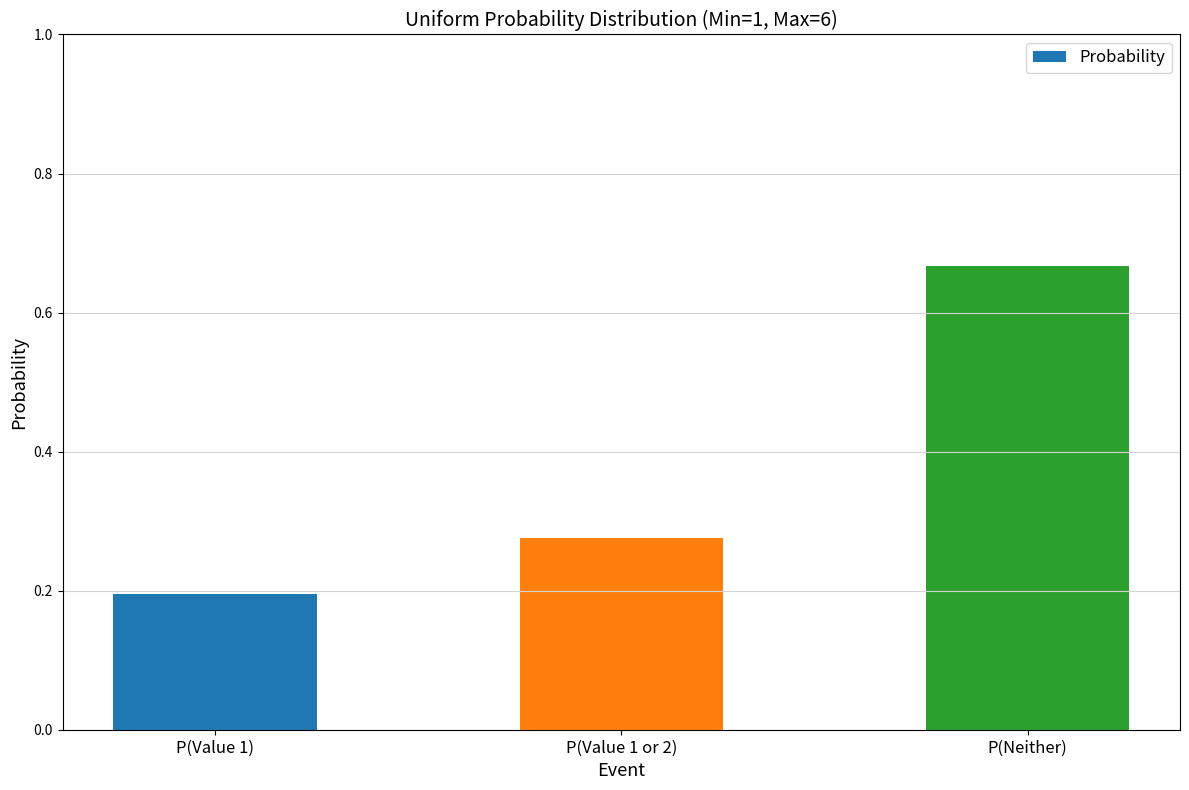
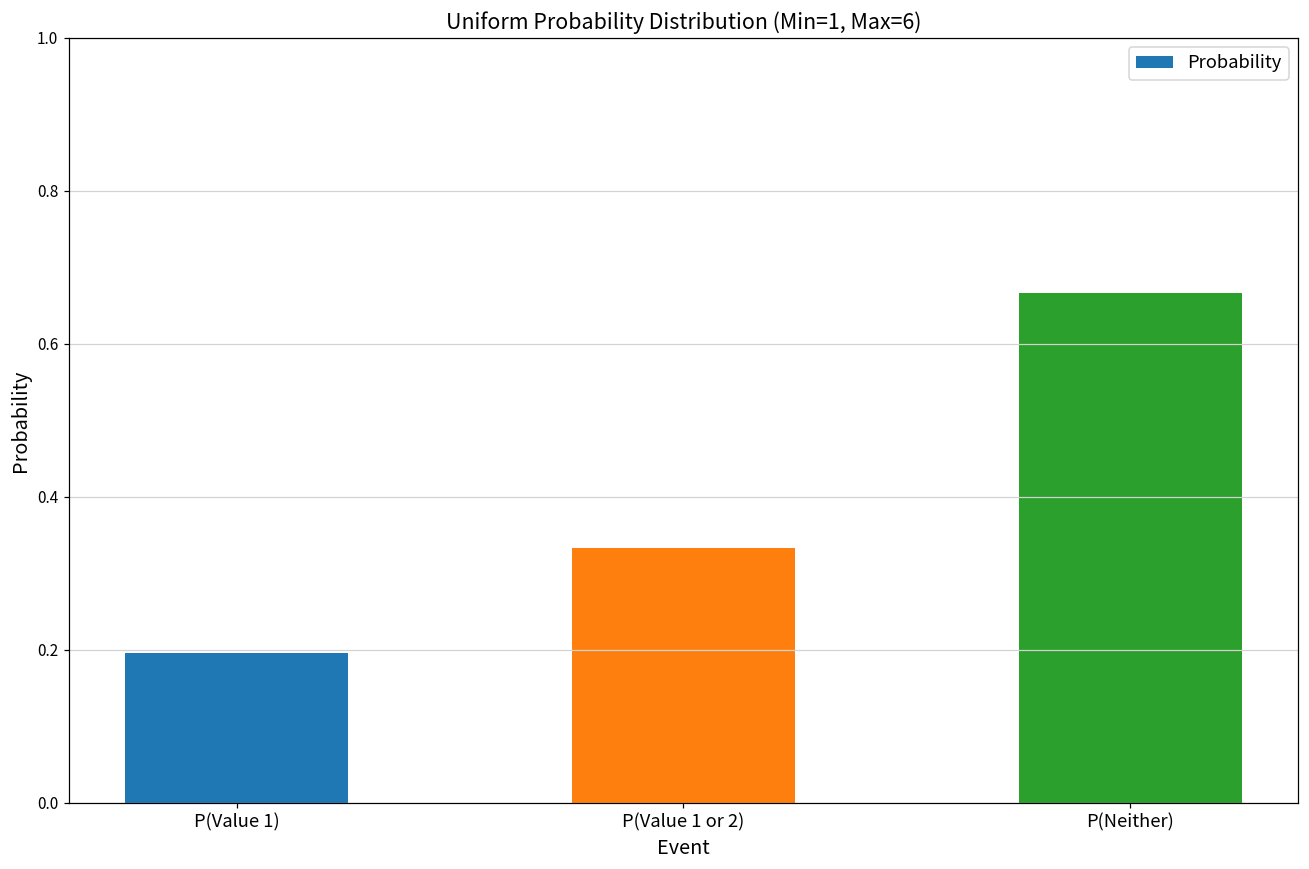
  {
    "P(Value 1)": 0.20,
-   "P(Value 1 or 2)": 0.28,
+   "P(Value 1 or 2)": 0.33,
    "P(Neither)": 0.67
  }
